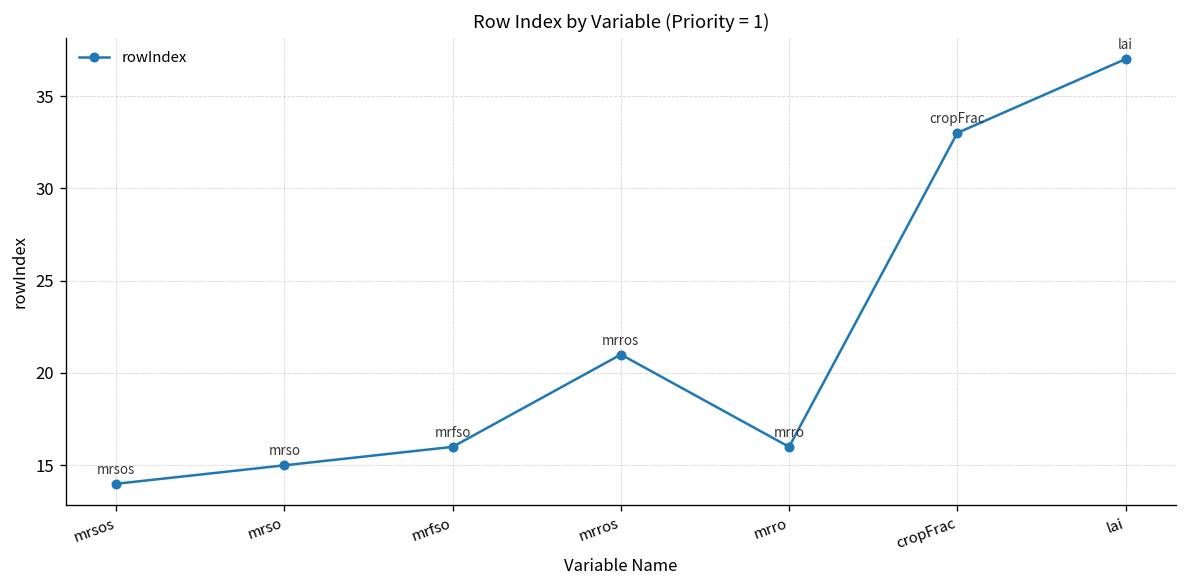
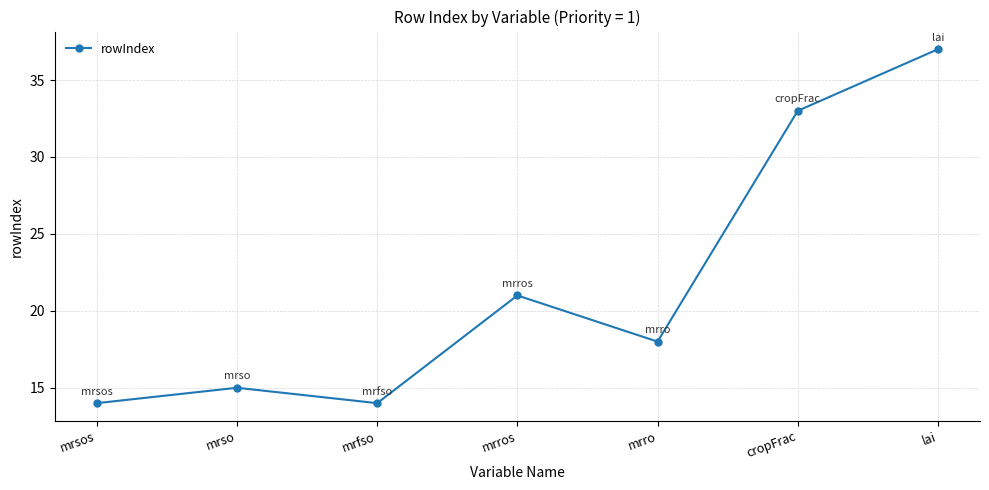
  {
    "mrsos": 14,
    "mrso": 15,
-   "mrfso": 16,
+   "mrfso": 14,
    "mrros": 21,
-   "mrro": 16,
+   "mrro": 18,
    "cropFrac": 33,
    "lai": 37
  }
